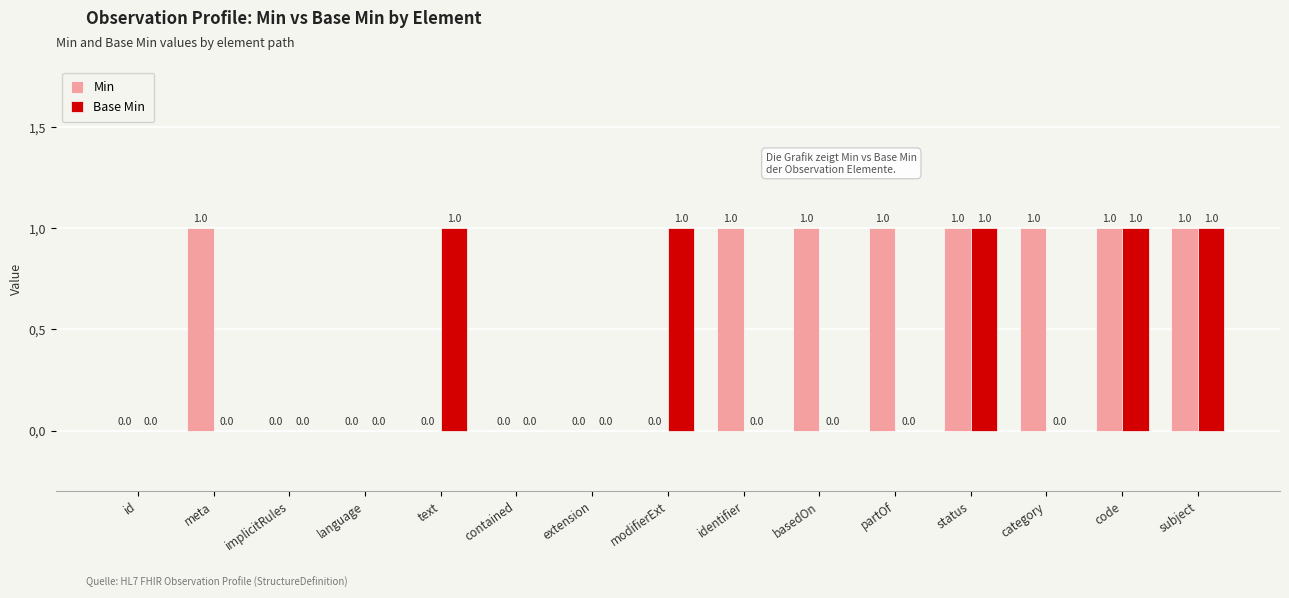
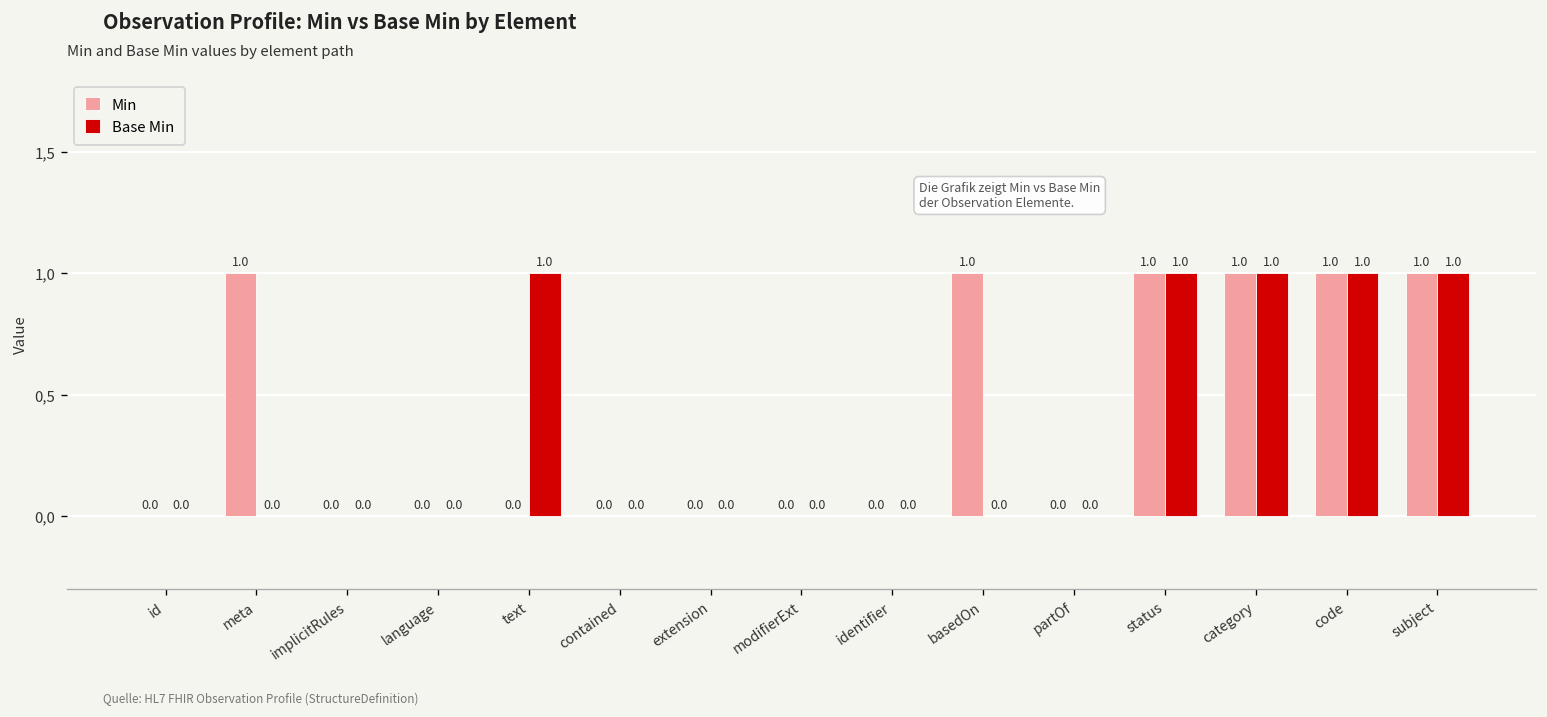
  {
    "Min": {
      "id": 0.0,
      "meta": 1.0,
      "implicitRules": 0.0,
      "language": 0.0,
      "text": 0.0,
      "contained": 0.0,
      "extension": 0.0,
      "modifierExt": 0.0,
-     "identifier": 1.0,
+     "identifier": 0.0,
      "basedOn": 1.0,
-     "partOf": 1.0,
+     "partOf": 0.0,
      "status": 1.0,
      "category": 1.0,
      "code": 1.0,
      "subject": 1.0
    },
    "Base Min": {
      "id": 0.0,
      "meta": 0.0,
      "implicitRules": 0.0,
      "language": 0.0,
      "text": 1.0,
      "contained": 0.0,
      "extension": 0.0,
-     "modifierExt": 1.0,
+     "modifierExt": 0.0,
      "identifier": 0.0,
      "basedOn": 0.0,
      "partOf": 0.0,
      "status": 1.0,
-     "category": 0.0,
+     "category": 1.0,
      "code": 1.0,
      "subject": 1.0
    }
  }
